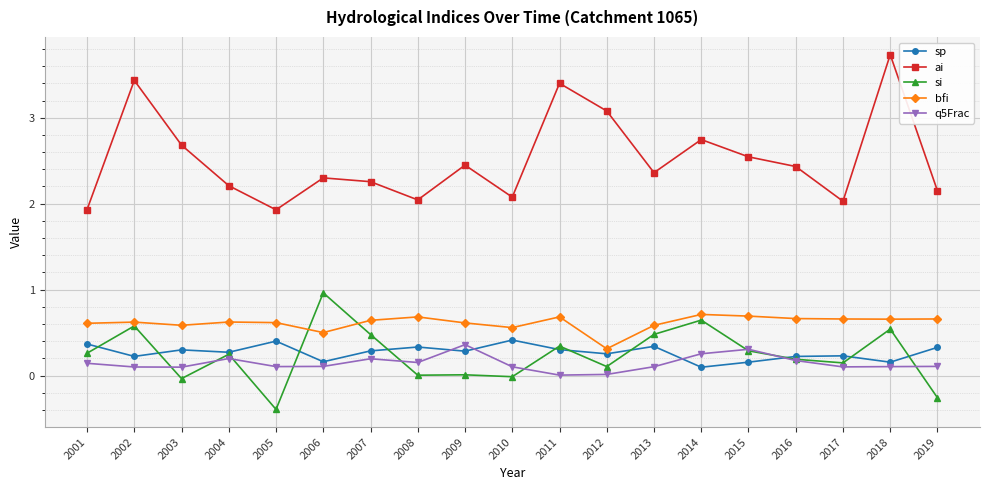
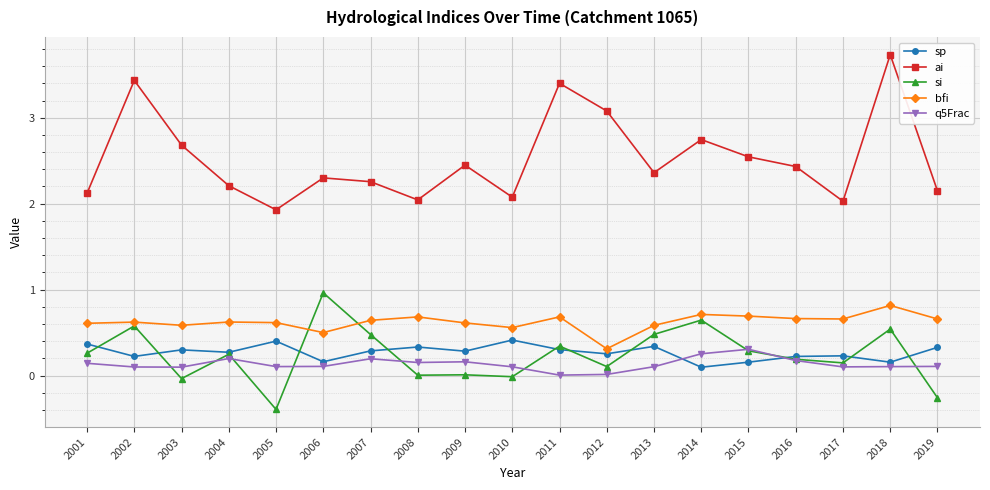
  {
    "sp": {
      "2001": 0.4,
      "2002": 0.2,
      "2003": 0.3,
      "2005": 0.4,
      "2006": 0.2,
      "2007": 0.3,
      "2008": 0.3,
      "2009": 0.3,
      "2010": 0.4,
      "2011": 0.3,
      "2012": 0.3,
      "2013": 0.3,
      "2014": 0.1,
      "2015": 0.2,
      "2016": 0.2,
      "2017": 0.2,
      "2018": 0.2,
      "2019": 0.3
    },
    "ai": {
-     "2001": 1.9,
+     "2001": 2.1,
      "2002": 3.4,
      "2003": 2.7,
      "2004": 2.2,
      "2005": 1.9,
      "2006": 2.3,
      "2007": 2.3,
      "2008": 2.0,
      "2009": 2.4,
      "2010": 2.1,
      "2011": 3.4,
      "2012": 3.1,
      "2013": 2.4,
      "2014": 2.7,
      "2015": 2.5,
      "2016": 2.4,
      "2017": 2.0,
      "2018": 3.7,
      "2019": 2.1
    },
    "si": {
      "2001": 0.3,
      "2002": 0.6,
      "2003": 0.0,
      "2005": -0.4,
      "2006": 1.0,
      "2007": 0.5,
      "2008": 0.0,
      "2009": 0.0,
      "2010": 0.0,
      "2011": 0.3,
      "2012": 0.1,
      "2013": 0.5,
      "2014": 0.6,
      "2017": 0.1,
      "2018": 0.5,
      "2019": -0.3
    },
    "bfi": {
      "2001": 0.6,
      "2002": 0.6,
      "2003": 0.6,
      "2004": 0.6,
      "2005": 0.6,
      "2006": 0.5,
      "2007": 0.6,
      "2008": 0.7,
      "2009": 0.6,
      "2010": 0.6,
      "2011": 0.7,
      "2012": 0.3,
      "2013": 0.6,
      "2014": 0.7,
      "2015": 0.7,
      "2016": 0.7,
      "2017": 0.7,
-     "2018": 0.7,
+     "2018": 0.8,
      "2019": 0.7
    },
    "q5Frac": {
      "2001": 0.1,
      "2002": 0.1,
      "2003": 0.1,
      "2004": 0.2,
      "2005": 0.1,
      "2006": 0.1,
      "2007": 0.2,
      "2008": 0.2,
-     "2009": 0.4,
+     "2009": 0.2,
      "2010": 0.1,
      "2011": 0.0,
      "2012": 0.0,
      "2013": 0.1,
      "2014": 0.3,
      "2017": 0.1,
      "2018": 0.1,
      "2019": 0.1
    }
  }
